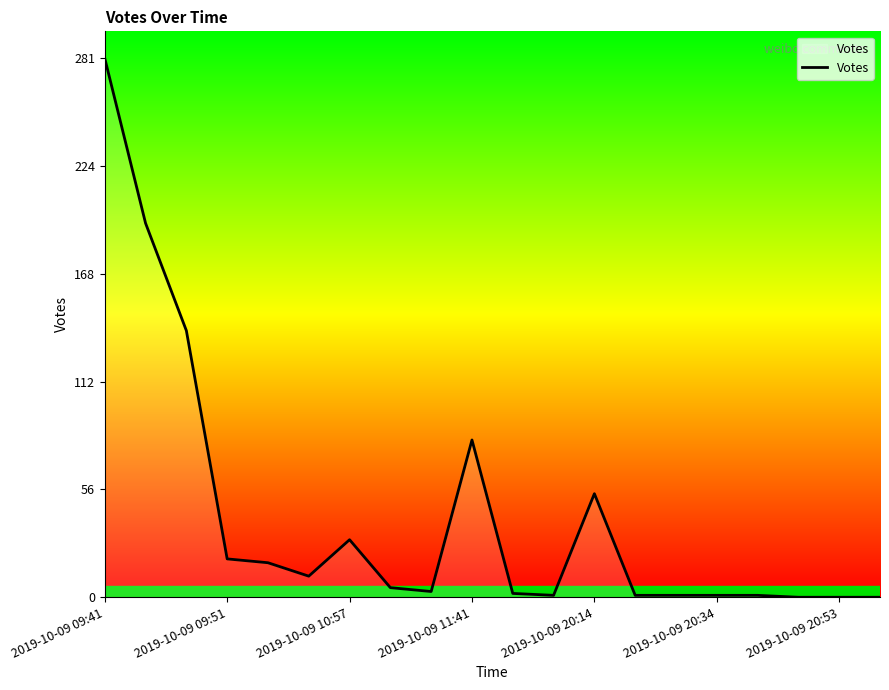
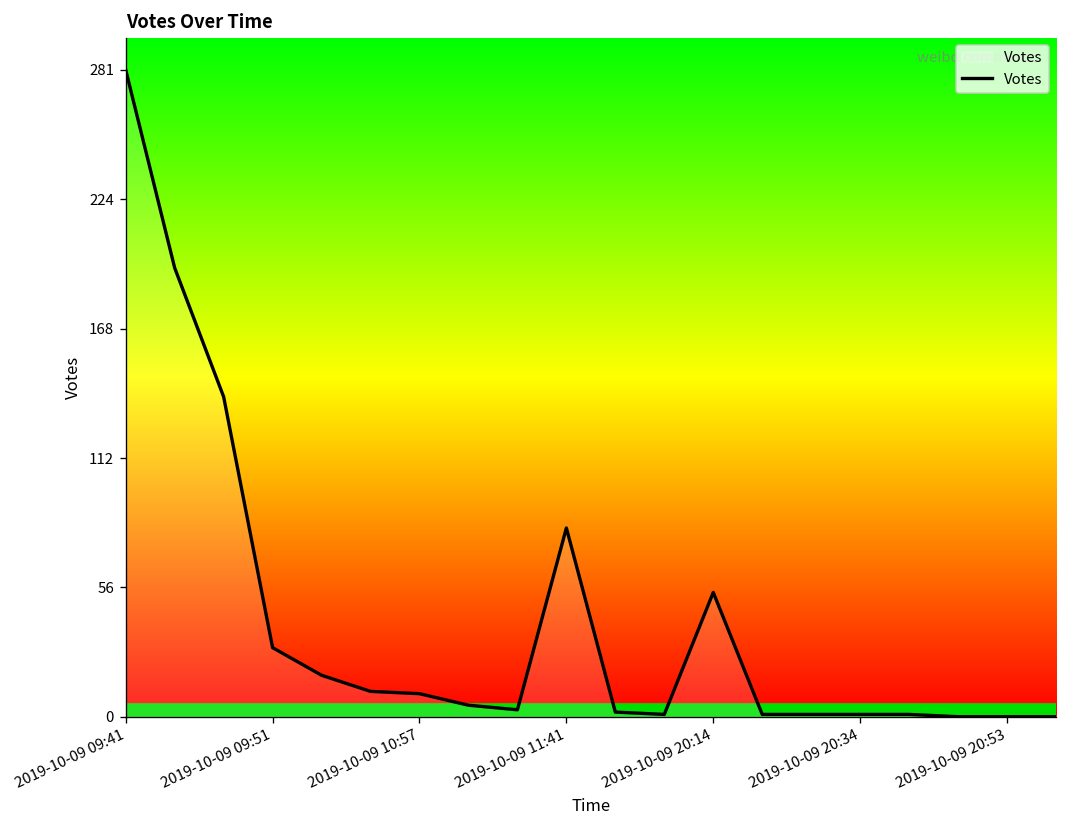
  {
    "2019-10-09 09:41": 281,
-   "2019-10-09 09:51": 20,
-   "2019-10-09 10:57": 30,
+   "2019-10-09 09:51": 30,
+   "2019-10-09 10:57": 10,
    "2019-10-09 11:41": 82,
    "2019-10-09 20:14": 54
  }
